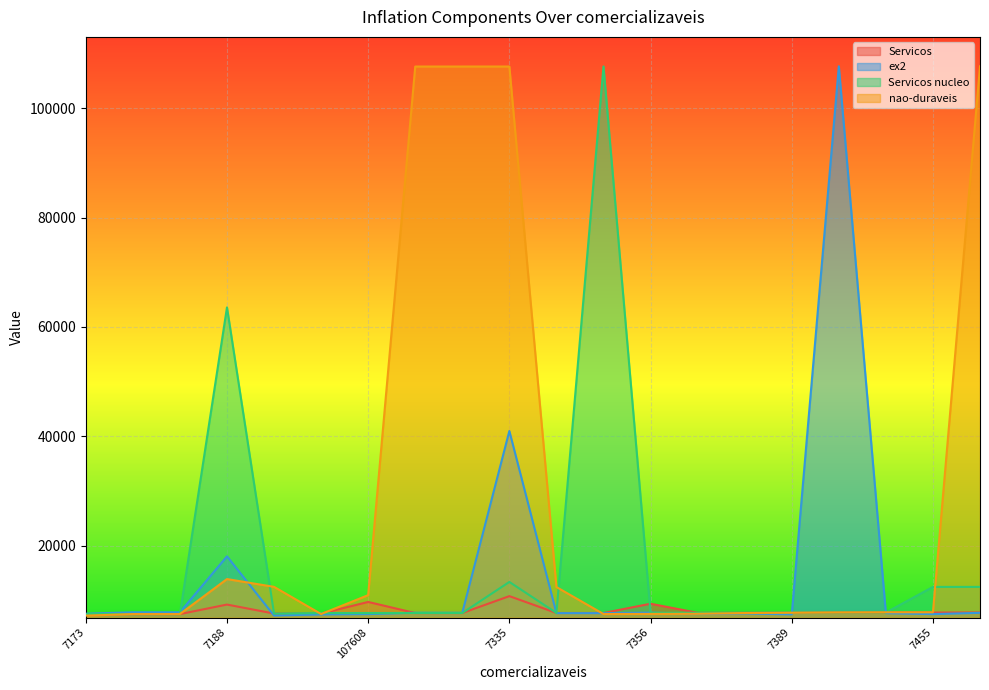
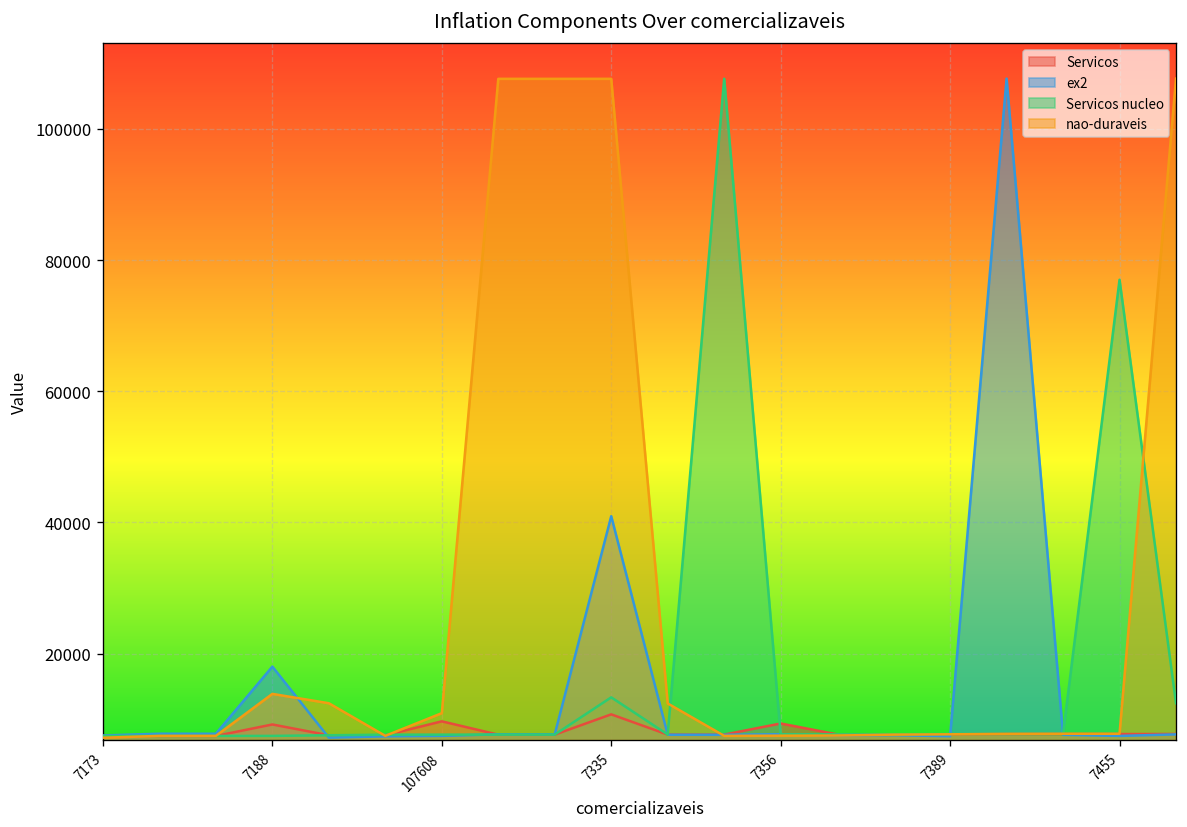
  {
    "Servicos": {
      "7188": 9000,
      "107608": 10000,
      "7335": 11000,
      "7356": 9000
    },
    "ex2": {
      "7188": 18000,
      "7335": 41000
    },
    "Servicos nucleo": {
-     "7188": 64000,
+     "7188": 7000,
      "7335": 13000,
-     "7455": 12000
+     "7455": 77000
    },
    "nao-duraveis": {
      "7188": 14000,
      "107608": 11000,
      "7335": 108000
    }
  }
